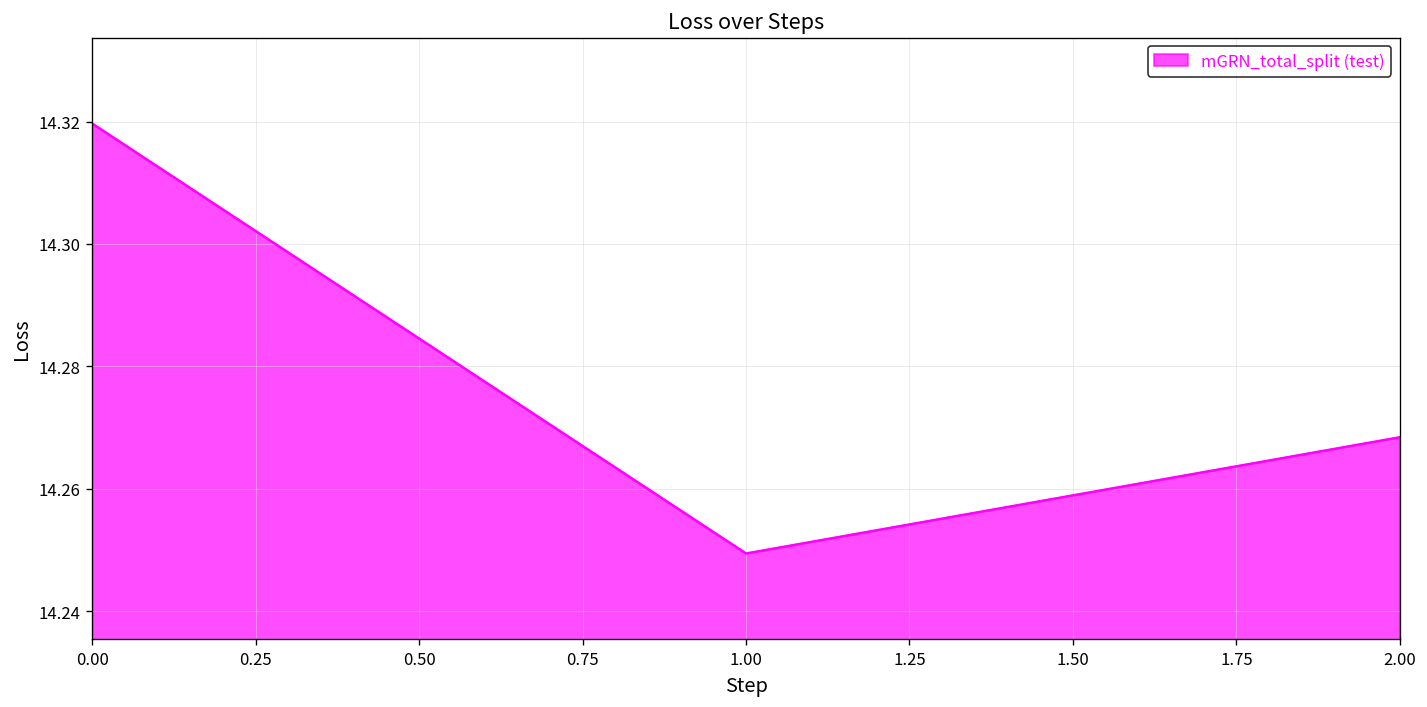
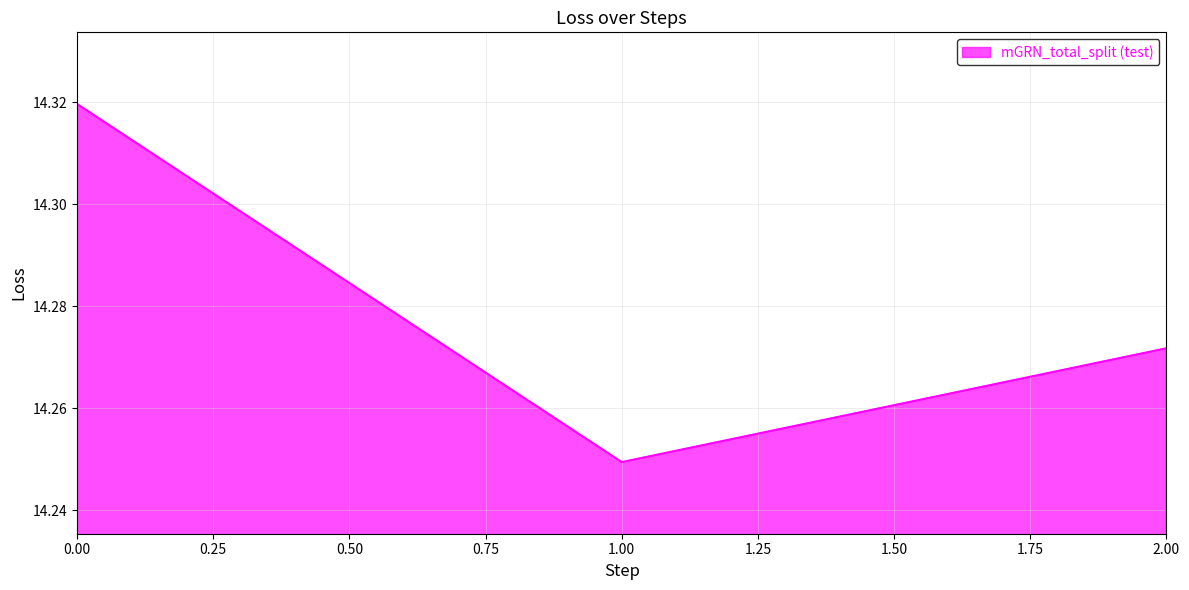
  {
    "0.00": 14.320,
    "1.00": 14.249,
-   "2.00": 14.268
+   "2.00": 14.272
  }
